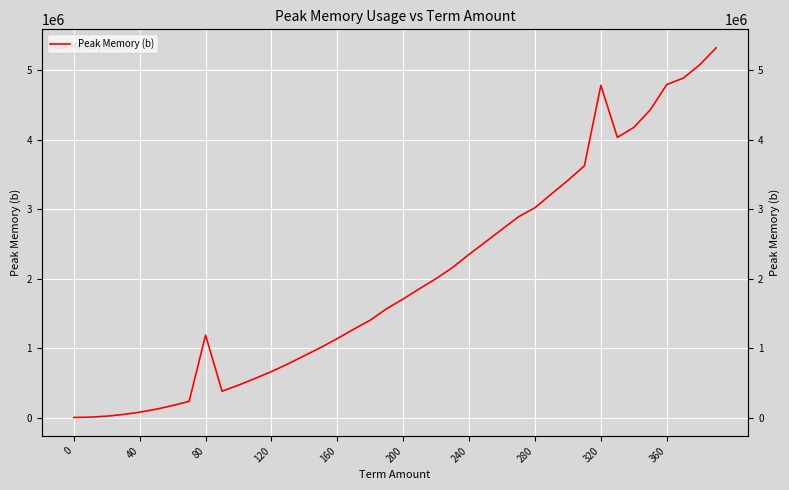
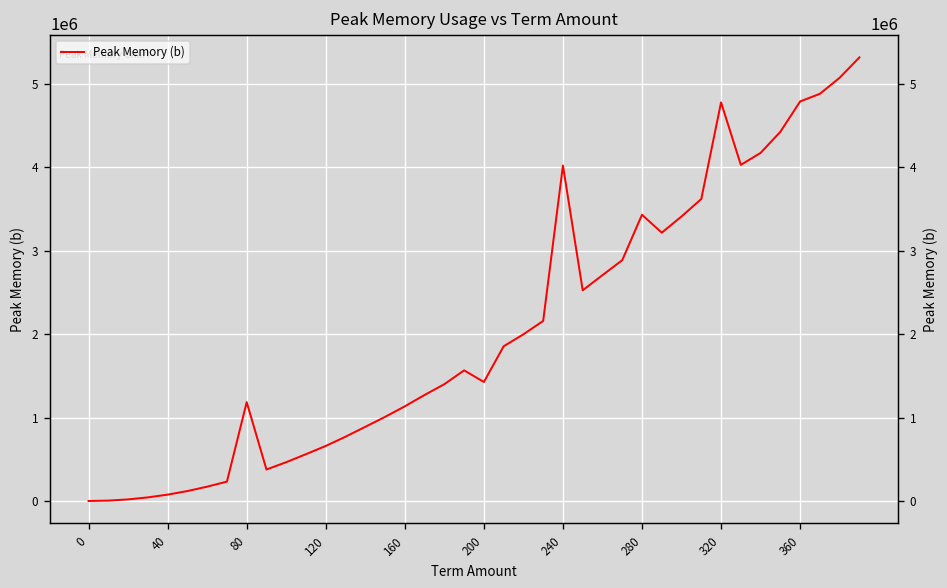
  {
    "0": 0,
    "40": 100000,
    "80": 1200000,
    "120": 700000,
    "160": 1100000,
-   "200": 1700000,
-   "240": 2300000,
-   "280": 3000000,
+   "200": 1400000,
+   "240": 4000000,
+   "280": 3400000,
    "320": 4800000,
    "360": 4800000
  }
